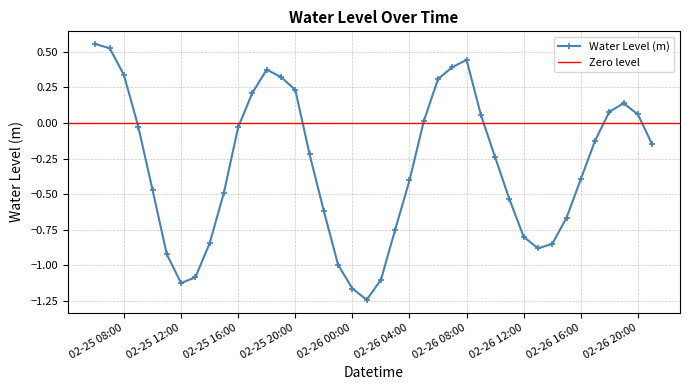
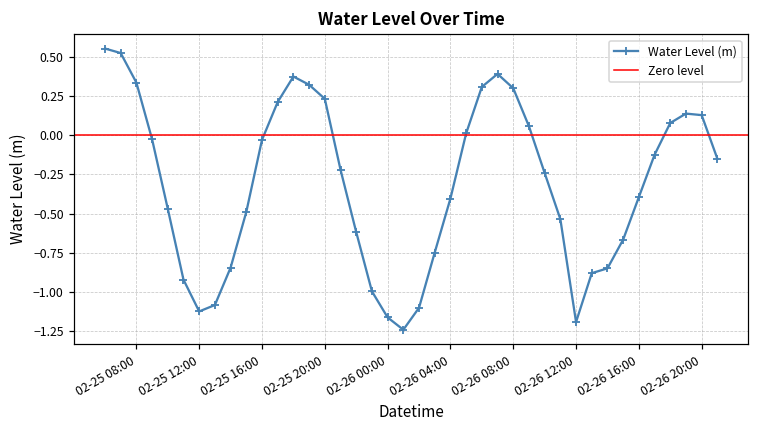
  {
    "02-25 08:00": 0.34,
    "02-25 12:00": -1.13,
    "02-25 16:00": -0.03,
    "02-25 20:00": 0.23,
    "02-26 00:00": -1.16,
    "02-26 04:00": -0.40,
-   "02-26 08:00": 0.44,
-   "02-26 12:00": -0.80,
+   "02-26 08:00": 0.30,
+   "02-26 12:00": -1.19,
    "02-26 16:00": -0.39,
-   "02-26 20:00": 0.06
+   "02-26 20:00": 0.13
  }
